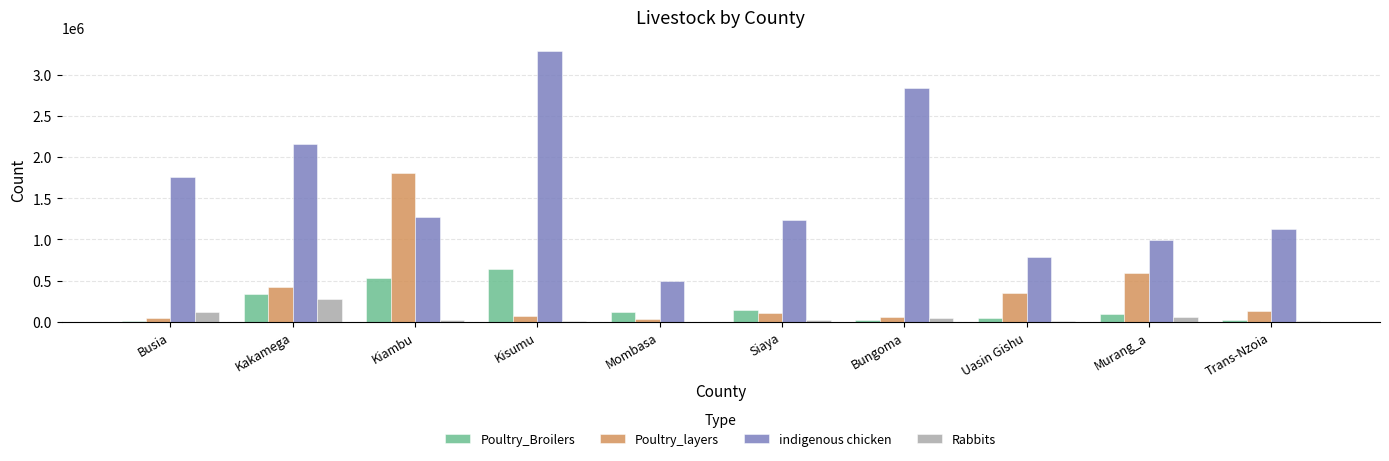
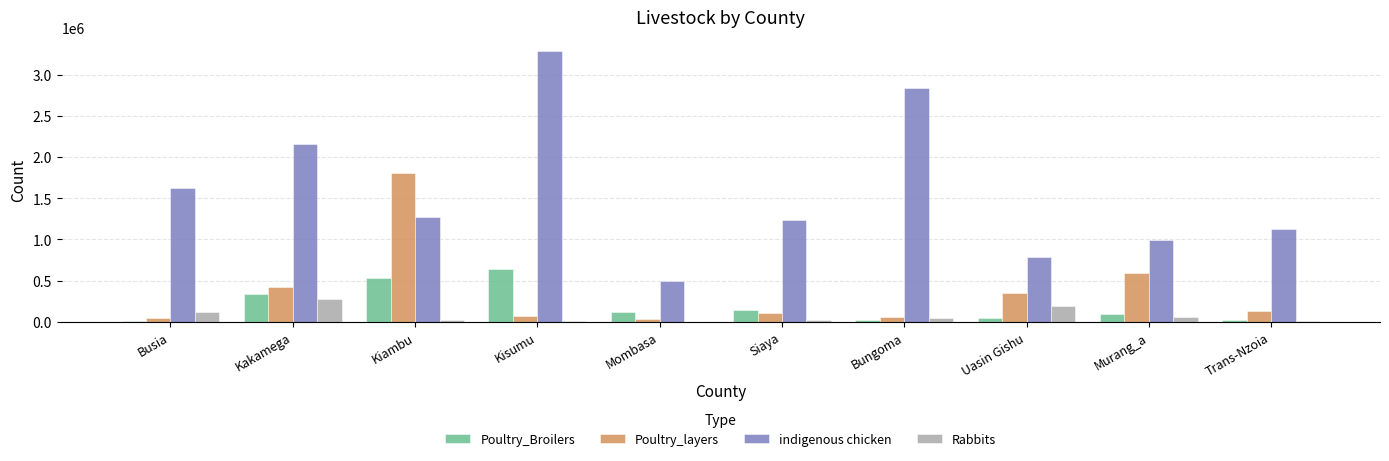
  {
    "Poultry_Broilers": {
      "Kakamega": 300000,
      "Kiambu": 500000,
      "Kisumu": 600000,
      "Mombasa": 100000,
      "Siaya": 100000,
      "Uasin Gishu": 0,
      "Murang_a": 100000
    },
    "Poultry_layers": {
      "Busia": 0,
      "Kakamega": 400000,
      "Kiambu": 1800000,
      "Kisumu": 100000,
      "Mombasa": 0,
      "Siaya": 100000,
      "Bungoma": 100000,
      "Uasin Gishu": 400000,
      "Murang_a": 600000,
      "Trans-Nzoia": 100000
    },
    "indigenous chicken": {
-     "Busia": 1800000,
+     "Busia": 1600000,
      "Kakamega": 2200000,
      "Kiambu": 1300000,
      "Kisumu": 3300000,
      "Mombasa": 500000,
      "Siaya": 1200000,
      "Bungoma": 2800000,
      "Uasin Gishu": 800000,
      "Murang_a": 1000000,
      "Trans-Nzoia": 1100000
    },
    "Rabbits": {
      "Busia": 100000,
      "Kakamega": 300000,
      "Bungoma": 0,
-     "Uasin Gishu": 0,
+     "Uasin Gishu": 200000,
      "Murang_a": 100000
    }
  }
